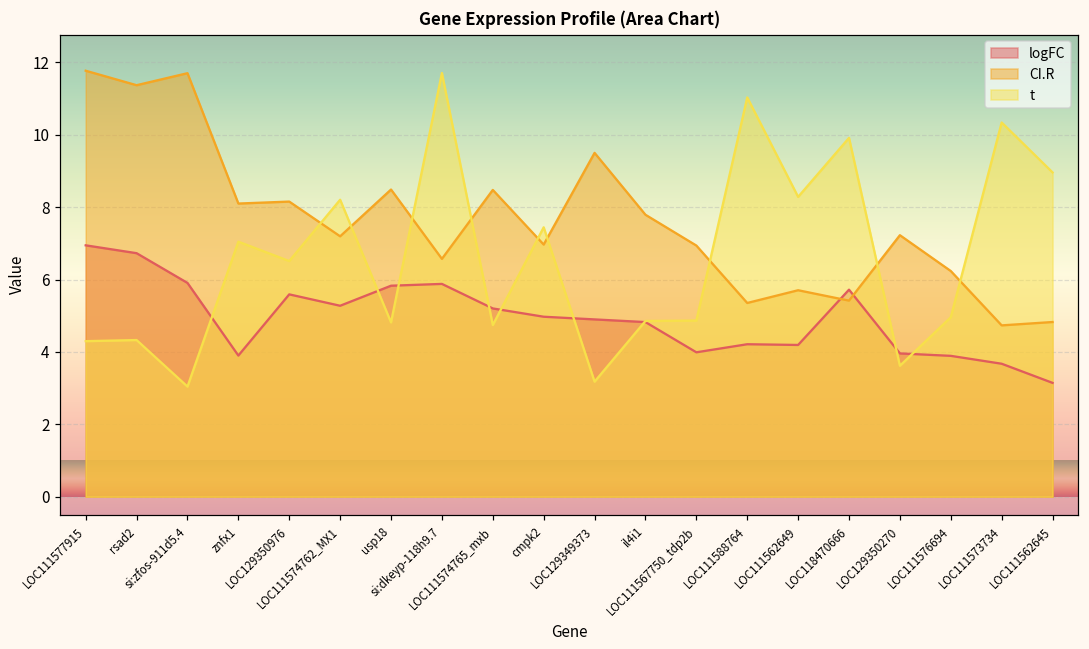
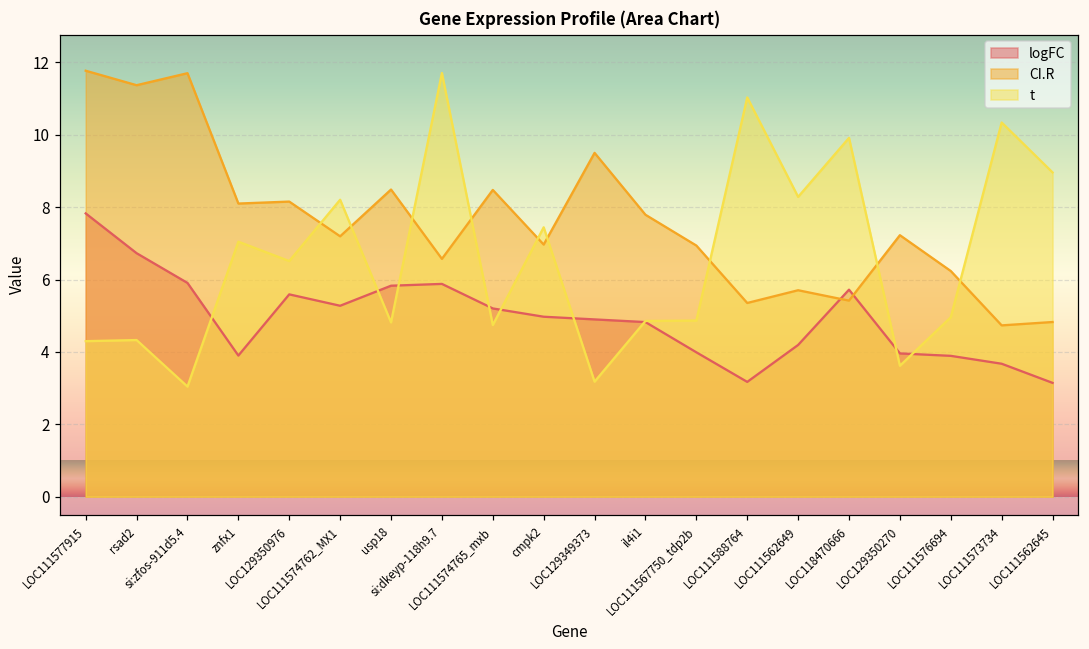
  {
    "logFC": {
-     "LOC111577915": 6.9,
+     "LOC111577915": 7.8,
      "rsad2": 6.7,
      "si:zfos-911d5.4": 5.9,
      "znfx1": 3.9,
      "LOC129350976": 5.6,
      "LOC111574762_MX1": 5.3,
      "usp18": 5.8,
      "si:dkeyp-118h9.7": 5.9,
      "LOC111574765_mxb": 5.2,
      "cmpk2": 5.0,
      "LOC129349373": 4.9,
      "LOC111567750_tdp2b": 4.0,
-     "LOC111588764": 4.2,
+     "LOC111588764": 3.2,
      "LOC111562649": 4.2,
      "LOC118470666": 5.7,
      "LOC129350270": 4.0,
      "LOC111576694": 3.9,
      "LOC111573734": 3.7,
      "LOC111562645": 3.1
    }
  }
